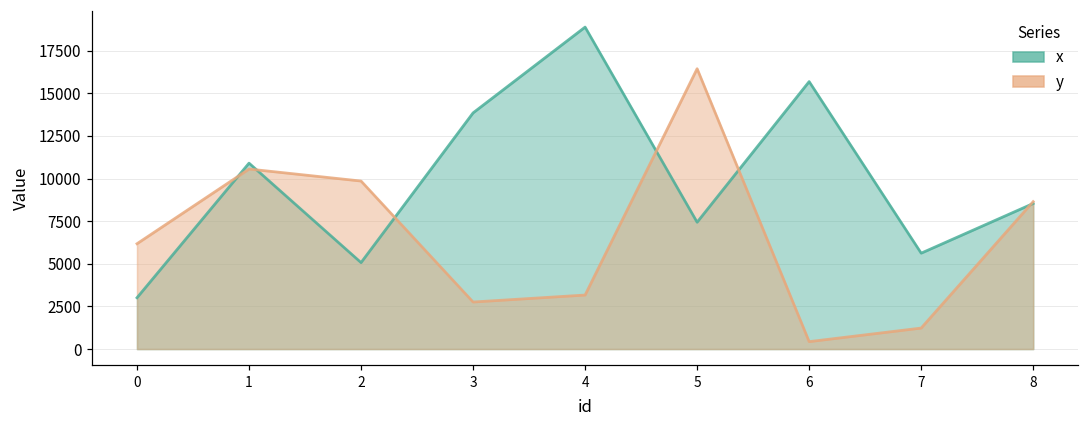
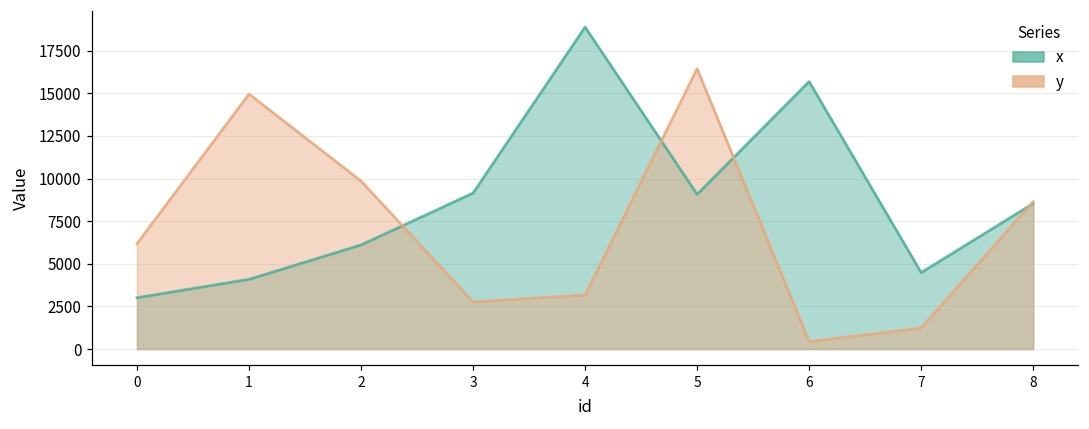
  {
    "x": {
      "0": 3000,
-     "1": 10900,
-     "2": 5100,
-     "3": 13900,
+     "1": 4100,
+     "2": 6100,
+     "3": 9100,
      "4": 18900,
-     "5": 7400,
+     "5": 9100,
      "6": 15700,
-     "7": 5600
+     "7": 4500
    },
    "y": {
      "0": 6200,
-     "1": 10600,
+     "1": 15000,
      "2": 9900,
      "3": 2800,
      "4": 3200,
      "5": 16400,
      "6": 400,
      "7": 1200
    }
  }
